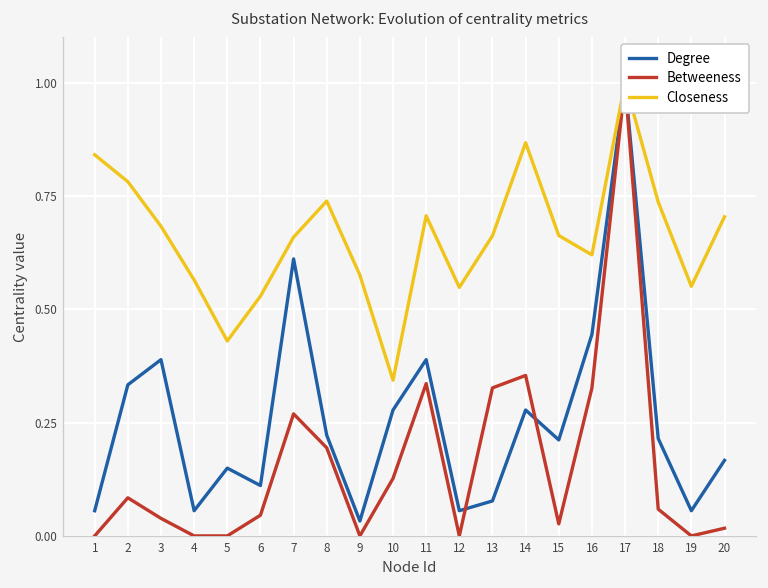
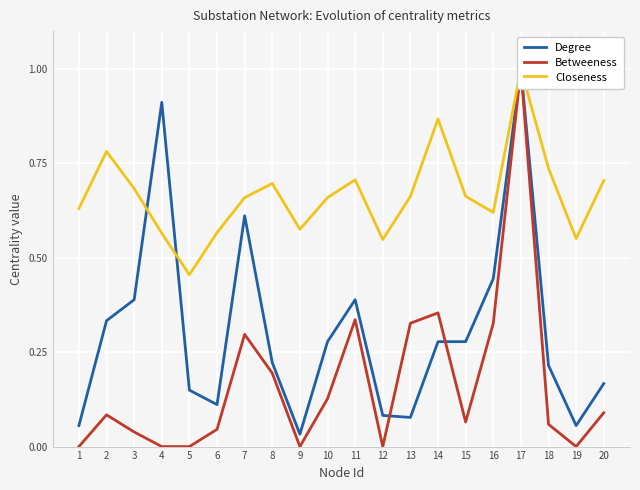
  {
    "Degree": {
      "1": 0.06,
      "2": 0.33,
      "3": 0.39,
-     "4": 0.06,
+     "4": 0.91,
      "5": 0.15,
      "6": 0.11,
      "7": 0.61,
      "8": 0.22,
      "9": 0.03,
      "10": 0.28,
      "11": 0.39,
-     "12": 0.06,
+     "12": 0.08,
      "13": 0.08,
      "14": 0.28,
-     "15": 0.21,
+     "15": 0.28,
      "16": 0.44,
      "18": 0.21,
      "19": 0.06,
      "20": 0.17
    },
    "Betweeness": {
      "1": 0.00,
      "2": 0.08,
      "3": 0.04,
      "4": 0.00,
      "5": 0.00,
      "6": 0.05,
-     "7": 0.27,
+     "7": 0.30,
      "8": 0.19,
      "9": 0.00,
      "10": 0.13,
      "11": 0.34,
      "12": 0.00,
      "13": 0.33,
      "14": 0.35,
-     "15": 0.03,
+     "15": 0.07,
      "16": 0.33,
      "18": 0.06,
      "19": 0.00,
-     "20": 0.02
+     "20": 0.09
    },
    "Closeness": {
-     "1": 0.84,
+     "1": 0.63,
      "2": 0.78,
      "3": 0.68,
      "4": 0.56,
-     "5": 0.43,
-     "6": 0.53,
+     "5": 0.45,
+     "6": 0.57,
      "7": 0.66,
-     "8": 0.74,
+     "8": 0.70,
      "9": 0.58,
-     "10": 0.34,
+     "10": 0.66,
      "11": 0.71,
      "12": 0.55,
      "13": 0.66,
      "14": 0.87,
      "15": 0.66,
      "16": 0.62,
      "18": 0.74,
      "19": 0.55,
      "20": 0.70
    }
  }
